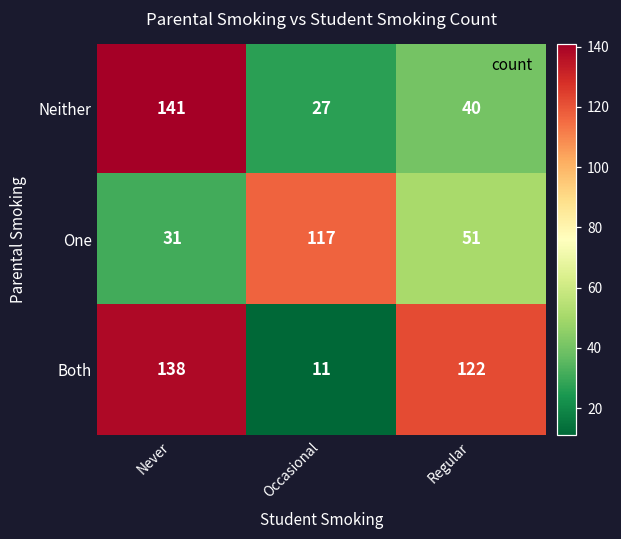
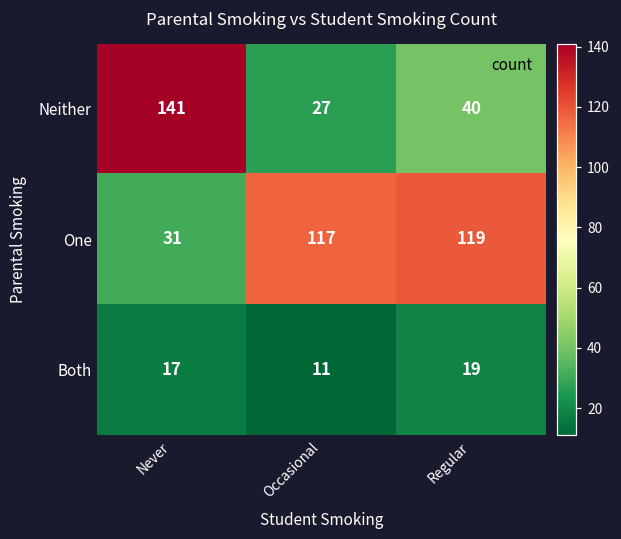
  {
    "Neither": {
      "Never": 141,
      "Occasional": 27,
      "Regular": 40
    },
    "One": {
      "Never": 31,
      "Occasional": 117,
-     "Regular": 51
+     "Regular": 119
    },
    "Both": {
-     "Never": 138,
+     "Never": 17,
      "Occasional": 11,
-     "Regular": 122
+     "Regular": 19
    }
  }
